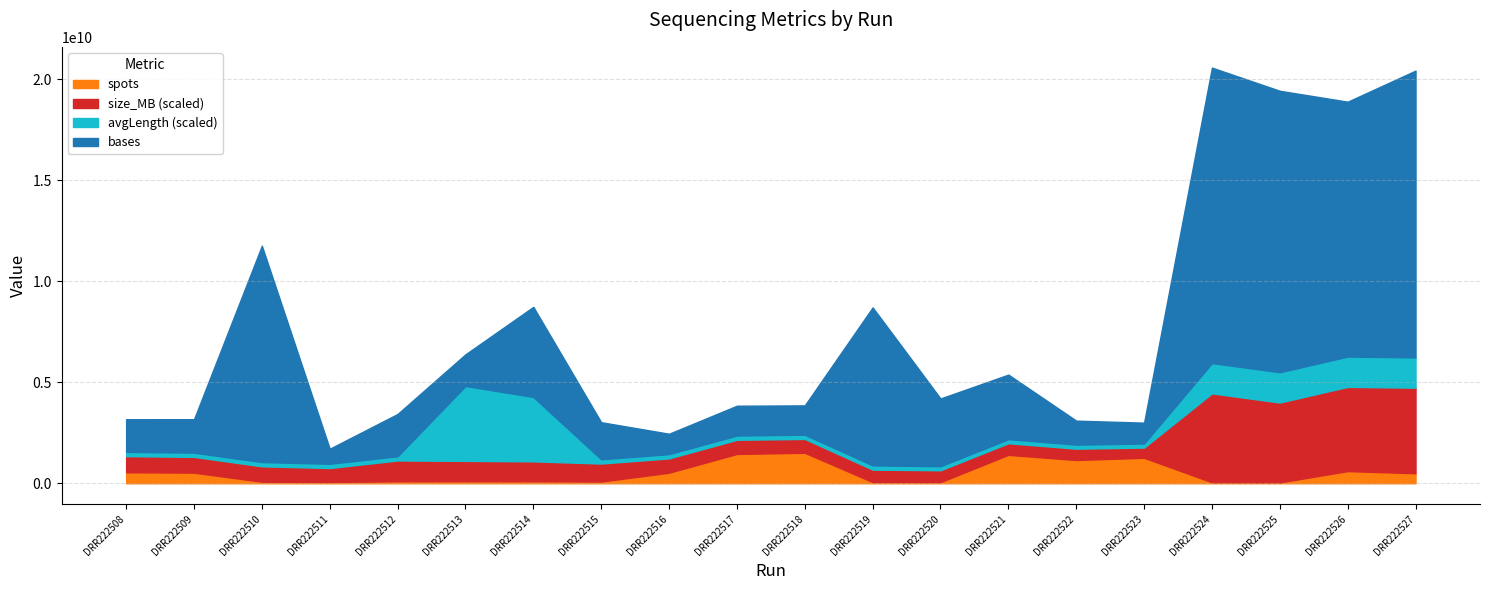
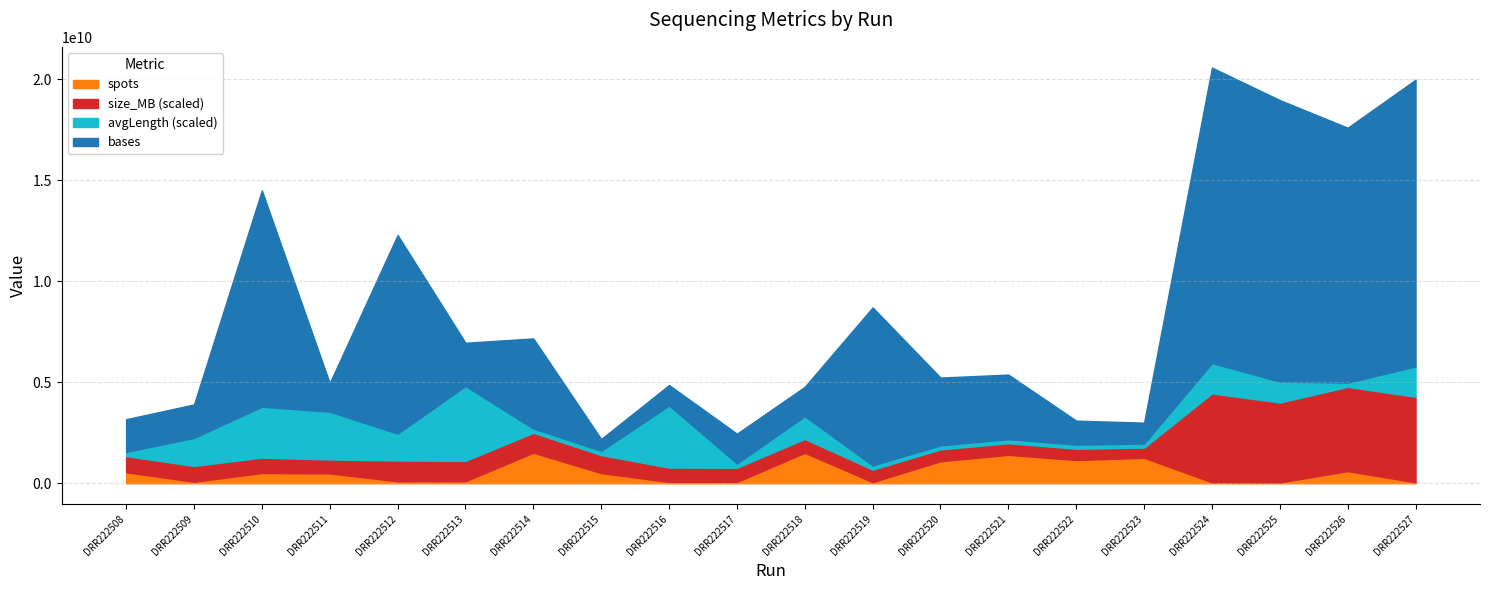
  {
    "spots": {
-     "DRR222509": 500000000,
-     "DRR222510": 100000000,
-     "DRR222511": 100000000,
-     "DRR222514": 100000000,
-     "DRR222515": 100000000,
-     "DRR222516": 500000000,
-     "DRR222517": 1500000000,
-     "DRR222520": 100000000,
-     "DRR222527": 500000000
+     "DRR222509": 100000000,
+     "DRR222510": 500000000,
+     "DRR222511": 500000000,
+     "DRR222514": 1500000000,
+     "DRR222515": 500000000,
+     "DRR222516": 100000000,
+     "DRR222517": 100000000,
+     "DRR222520": 1100000000,
+     "DRR222527": 0
    },
    "avgLength (scaled)": {
-     "DRR222509": 200000000,
-     "DRR222510": 200000000,
-     "DRR222511": 200000000,
-     "DRR222512": 200000000,
-     "DRR222514": 3200000000,
-     "DRR222516": 200000000,
-     "DRR222518": 200000000,
-     "DRR222525": 1500000000,
-     "DRR222526": 1500000000
+     "DRR222509": 1400000000,
+     "DRR222510": 2500000000,
+     "DRR222511": 2400000000,
+     "DRR222512": 1300000000,
+     "DRR222514": 200000000,
+     "DRR222516": 3100000000,
+     "DRR222518": 1100000000,
+     "DRR222525": 1000000000,
+     "DRR222526": 200000000
    },
    "bases": {
      "DRR222508": 1600000000,
      "DRR222509": 1700000000,
      "DRR222510": 10700000000,
-     "DRR222511": 700000000,
-     "DRR222512": 2100000000,
-     "DRR222513": 1600000000,
+     "DRR222511": 1400000000,
+     "DRR222512": 9800000000,
+     "DRR222513": 2100000000,
      "DRR222514": 4500000000,
-     "DRR222515": 1800000000,
+     "DRR222515": 600000000,
      "DRR222516": 1000000000,
      "DRR222517": 1500000000,
      "DRR222518": 1500000000,
      "DRR222519": 7800000000,
      "DRR222520": 3400000000,
      "DRR222521": 3200000000,
      "DRR222522": 1200000000,
      "DRR222523": 1000000000,
      "DRR222524": 14600000000,
      "DRR222525": 13900000000,
      "DRR222526": 12600000000,
      "DRR222527": 14200000000
    }
  }
